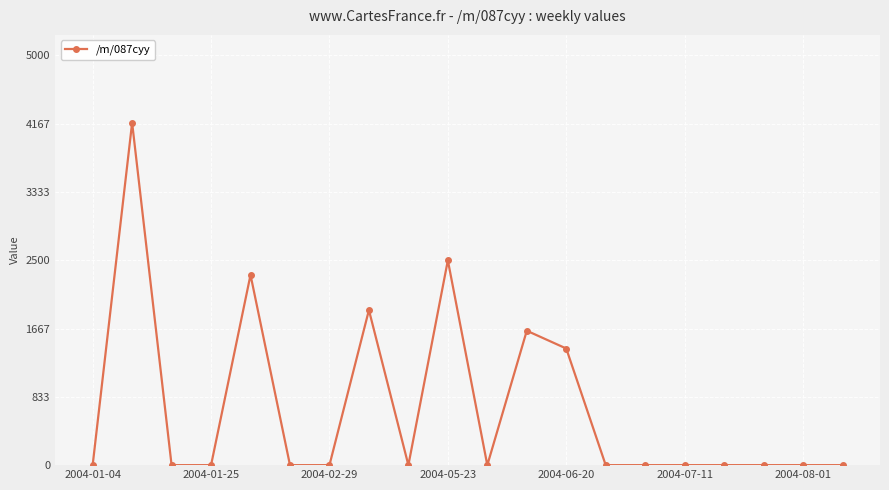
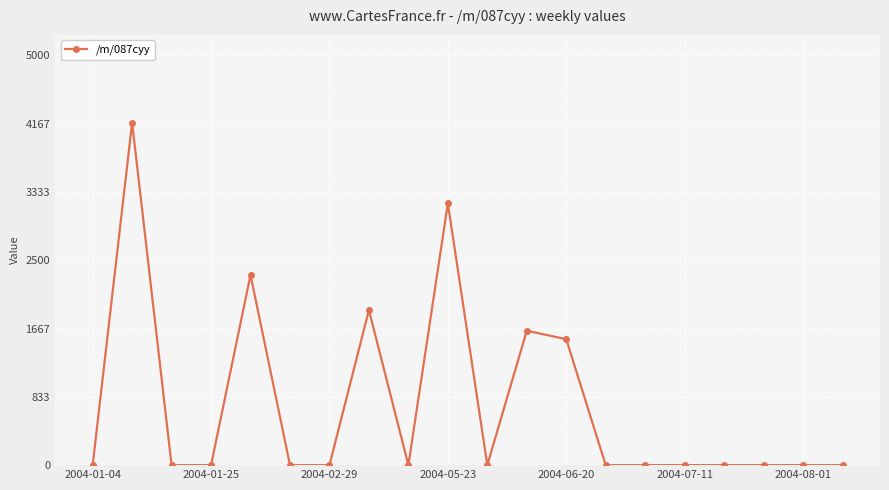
  {
    "2004-01-04": 0,
    "2004-01-25": 0,
    "2004-02-29": 0,
-   "2004-05-23": 2500,
-   "2004-06-20": 1400,
+   "2004-05-23": 3200,
+   "2004-06-20": 1500,
    "2004-07-11": 0,
    "2004-08-01": 0
  }
